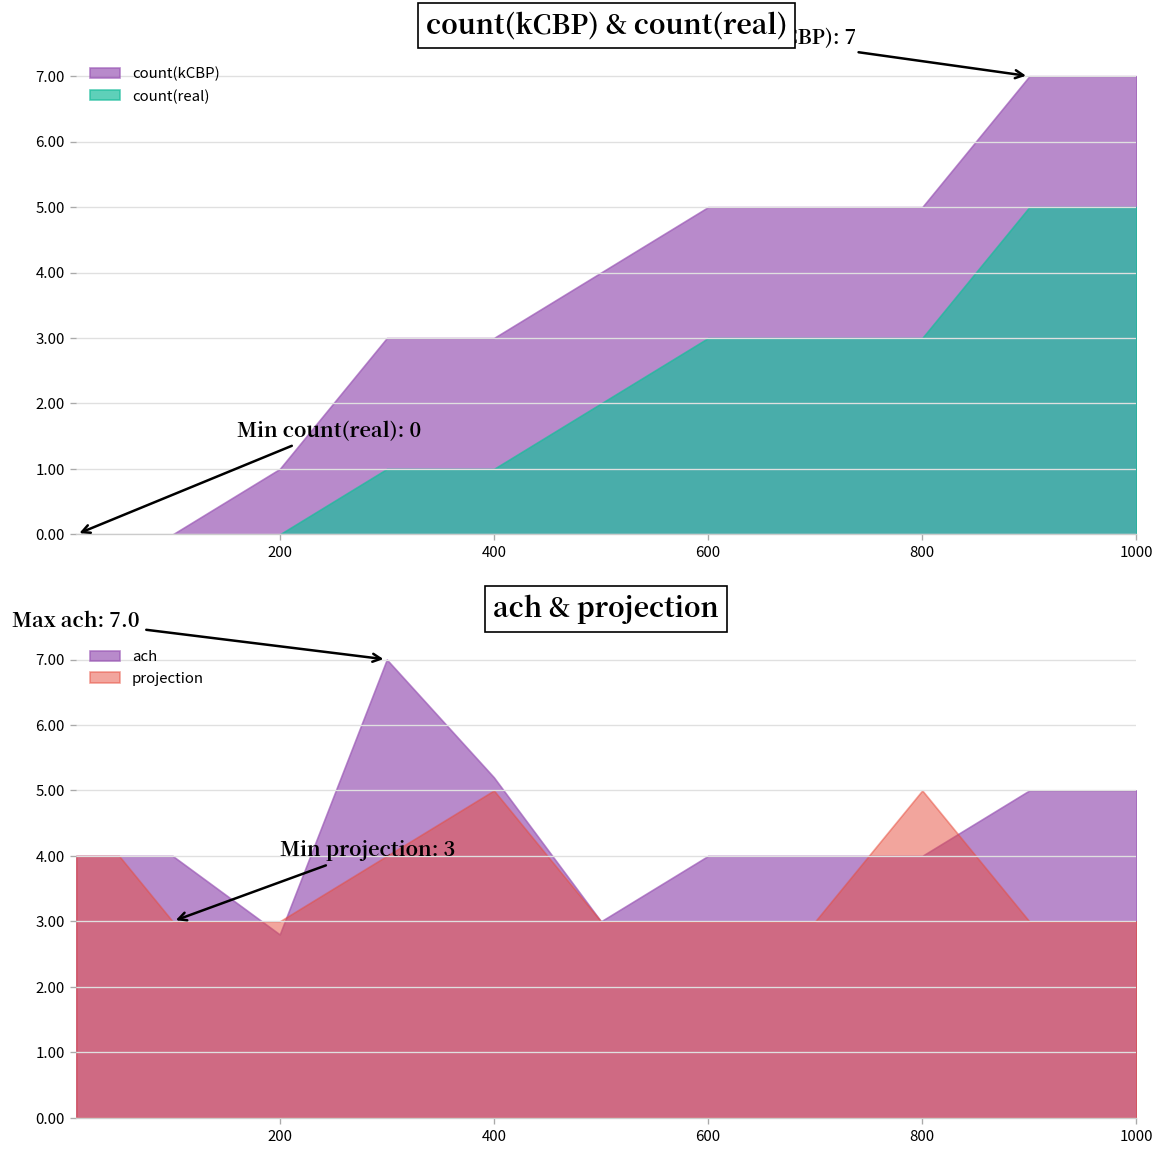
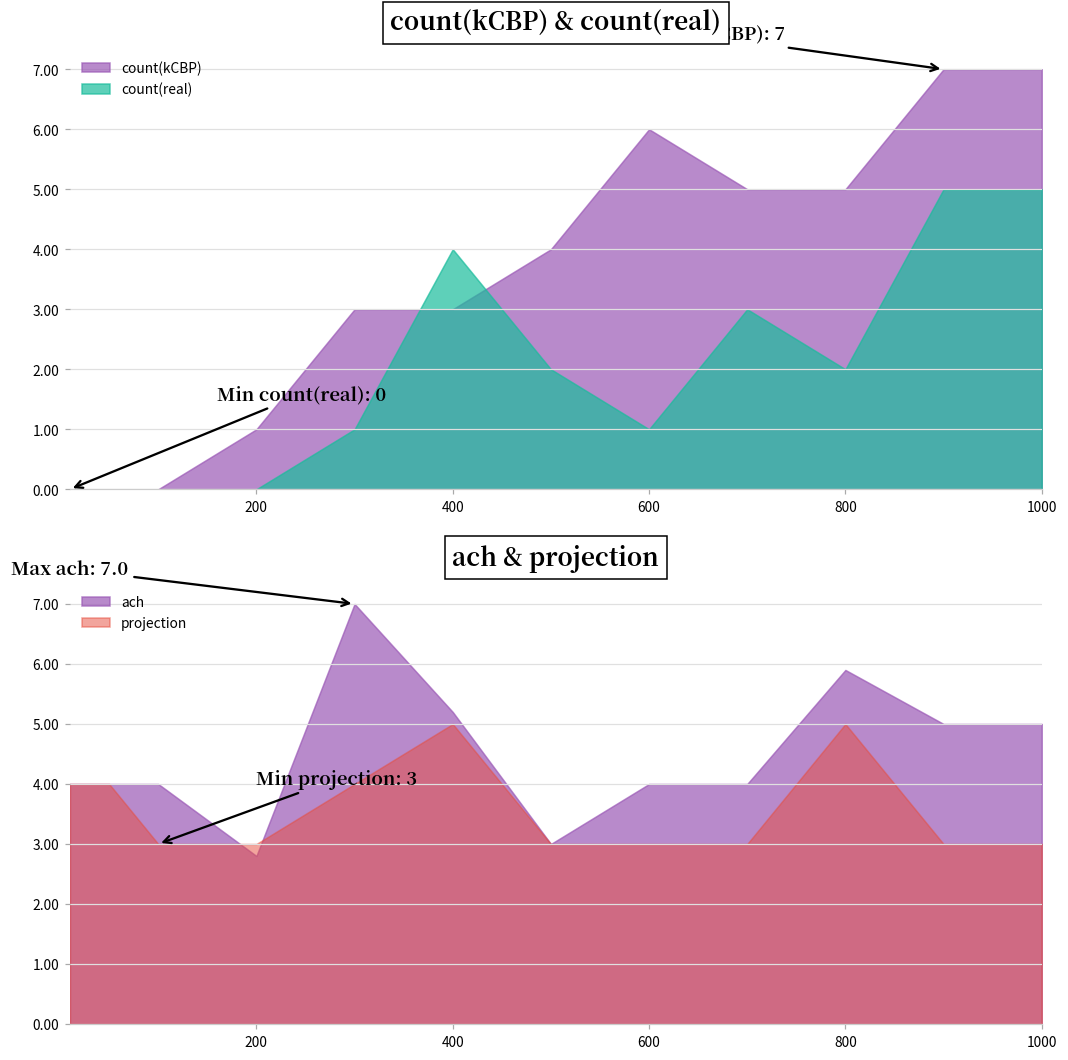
  {
    "count(kCBP) & count(real)": {
      "count(kCBP)": {
        "400": 3,
-       "600": 5,
+       "600": 6,
        "800": 5,
        "1000": 7
      },
      "count(real)": {
-       "400": 1,
-       "600": 3,
-       "800": 3,
+       "400": 4,
+       "600": 1,
+       "800": 2,
        "1000": 5
      }
    },
    "ach & projection": {
      "ach": {
        "200": 2.8,
        "400": 5.2,
        "600": 4.0,
-       "800": 4.0,
+       "800": 5.9,
        "1000": 5.0
      },
      "projection": {
        "200": 3
      }
    }
  }
